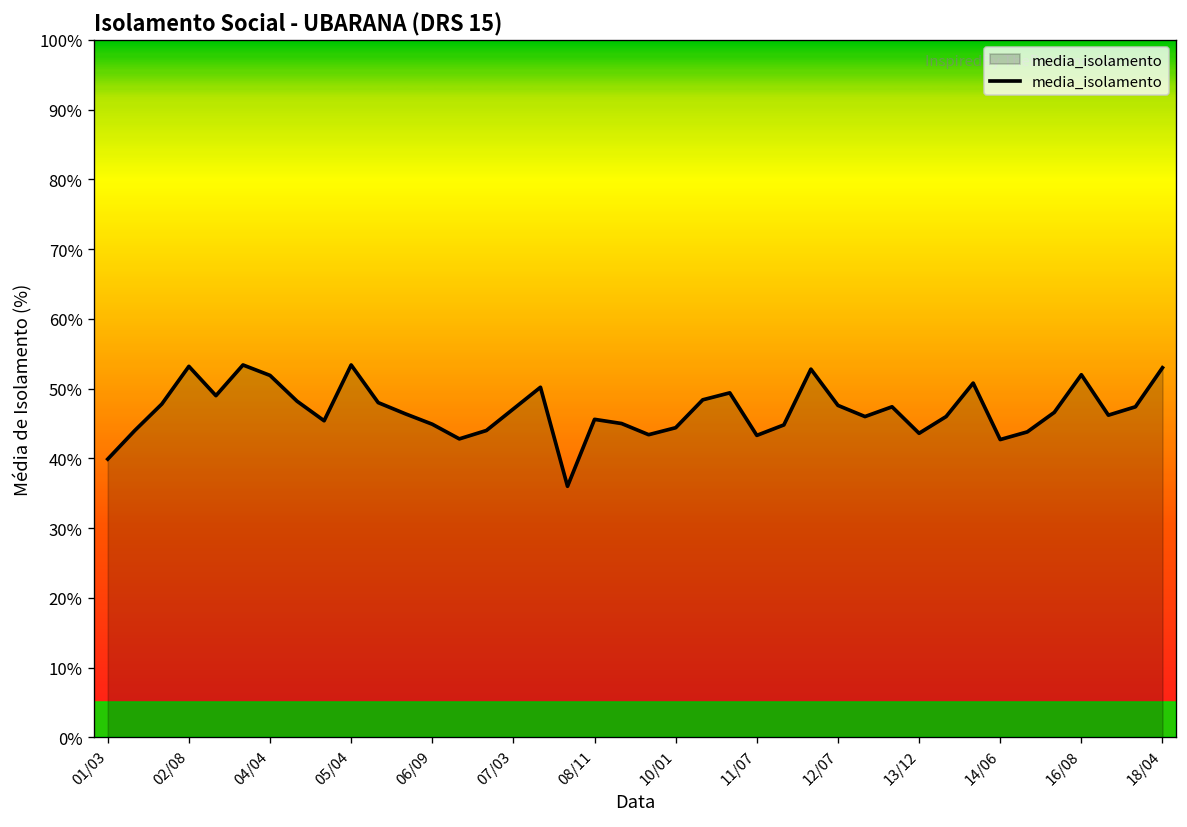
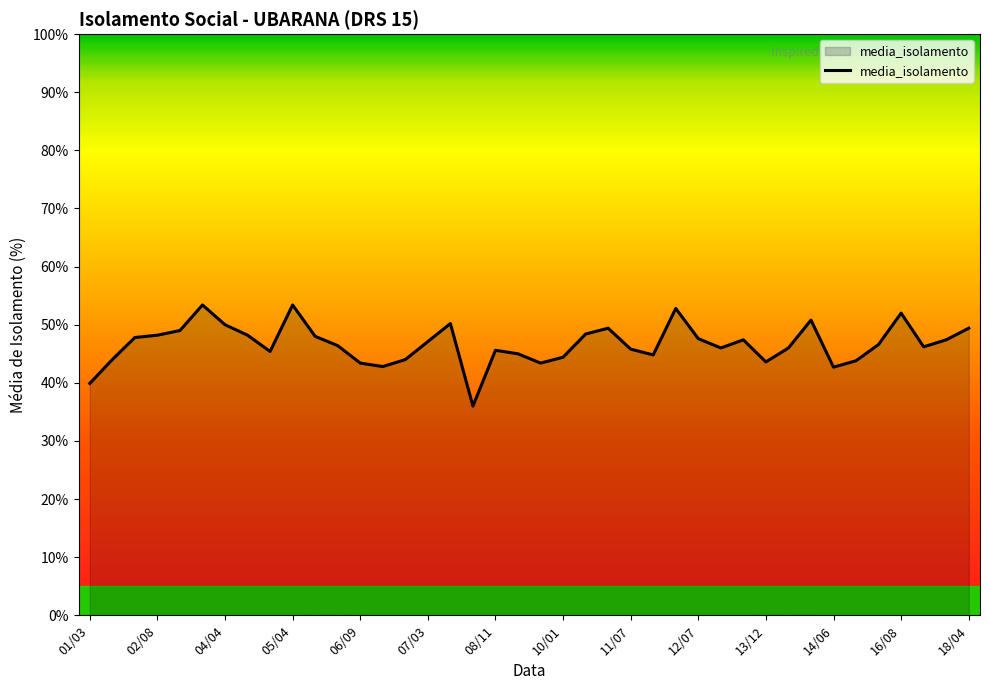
  {
    "01/03": "40%",
-   "02/08": "53%",
-   "04/04": "52%",
+   "02/08": "48%",
+   "04/04": "50%",
    "05/04": "53%",
-   "06/09": "45%",
+   "06/09": "43%",
    "07/03": "47%",
    "08/11": "46%",
    "10/01": "44%",
-   "11/07": "43%",
+   "11/07": "46%",
    "12/07": "48%",
    "13/12": "44%",
    "14/06": "43%",
    "16/08": "52%",
-   "18/04": "53%"
+   "18/04": "49%"
  }
